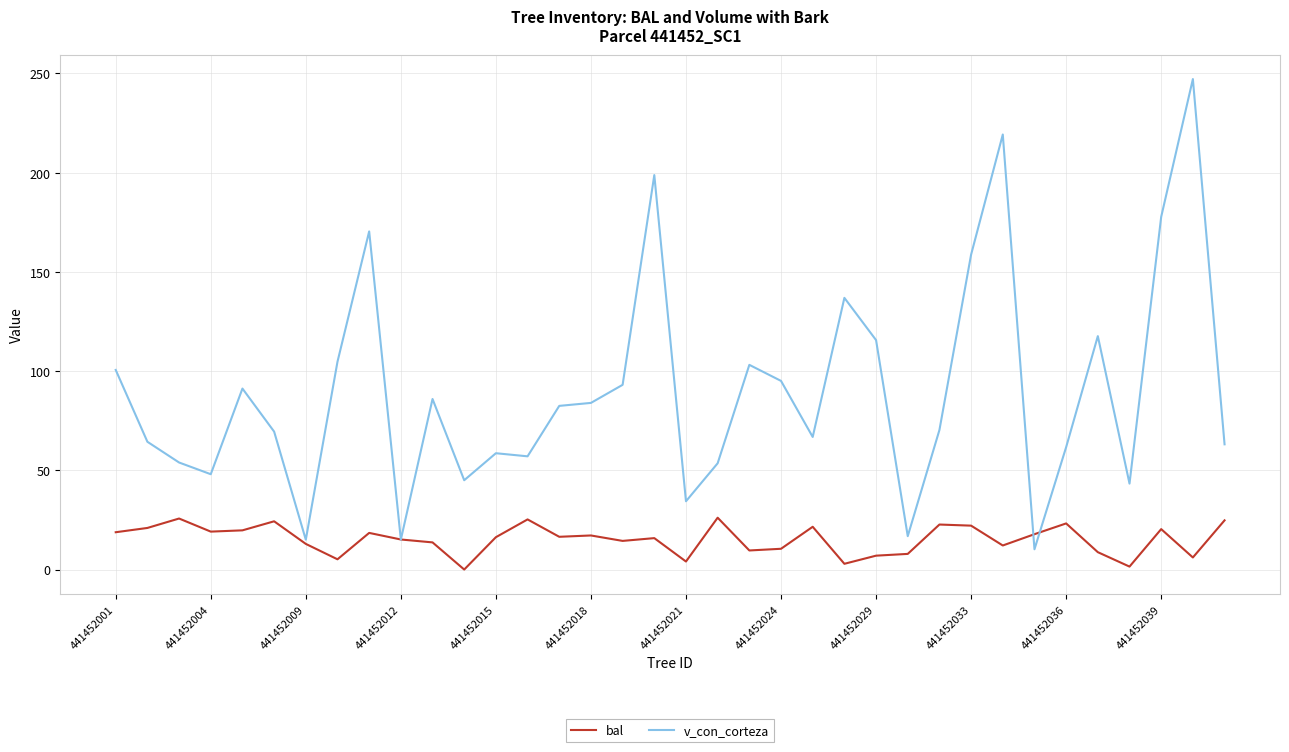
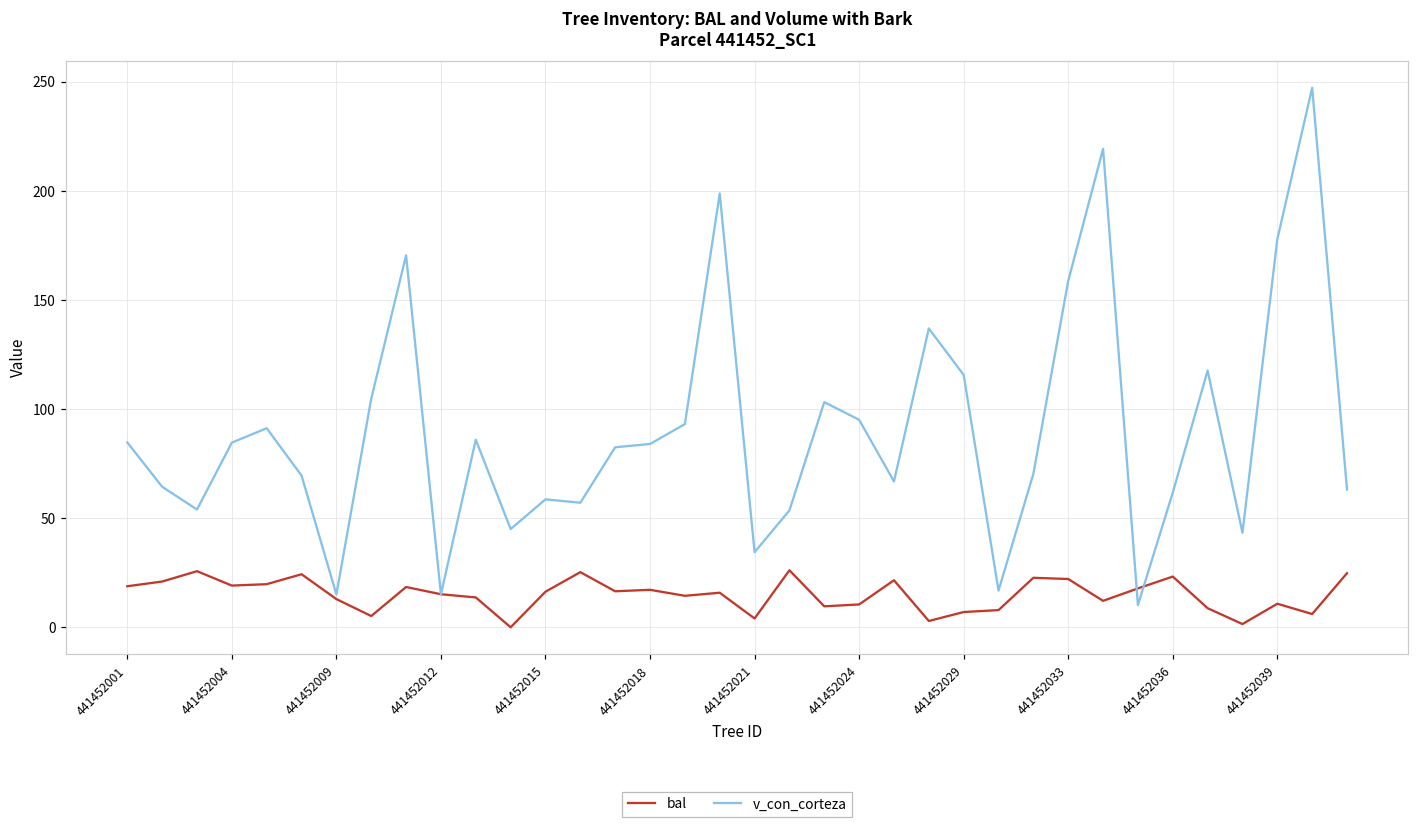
  {
    "bal": {
      "441452001": 19,
      "441452004": 19,
      "441452009": 13,
      "441452015": 16,
      "441452018": 17,
      "441452021": 4,
      "441452024": 10,
      "441452029": 7,
      "441452033": 22,
      "441452036": 23,
-     "441452039": 20
+     "441452039": 11
    },
    "v_con_corteza": {
-     "441452001": 101,
-     "441452004": 48,
+     "441452001": 85,
+     "441452004": 85,
      "441452009": 15,
      "441452015": 59,
      "441452018": 84,
      "441452021": 34,
      "441452024": 95,
      "441452029": 116,
      "441452033": 159,
      "441452036": 62,
      "441452039": 178
    }
  }
